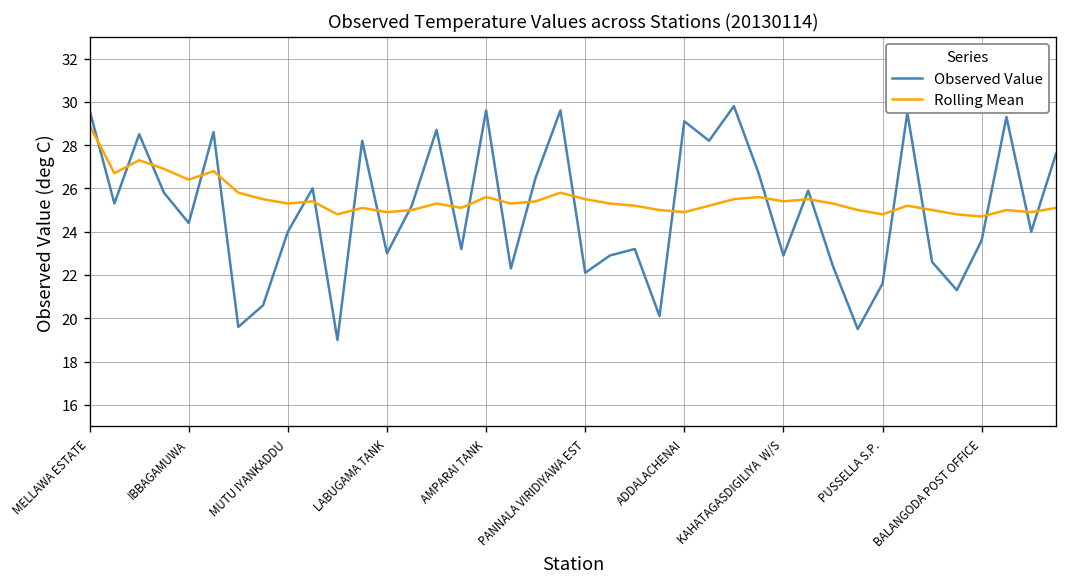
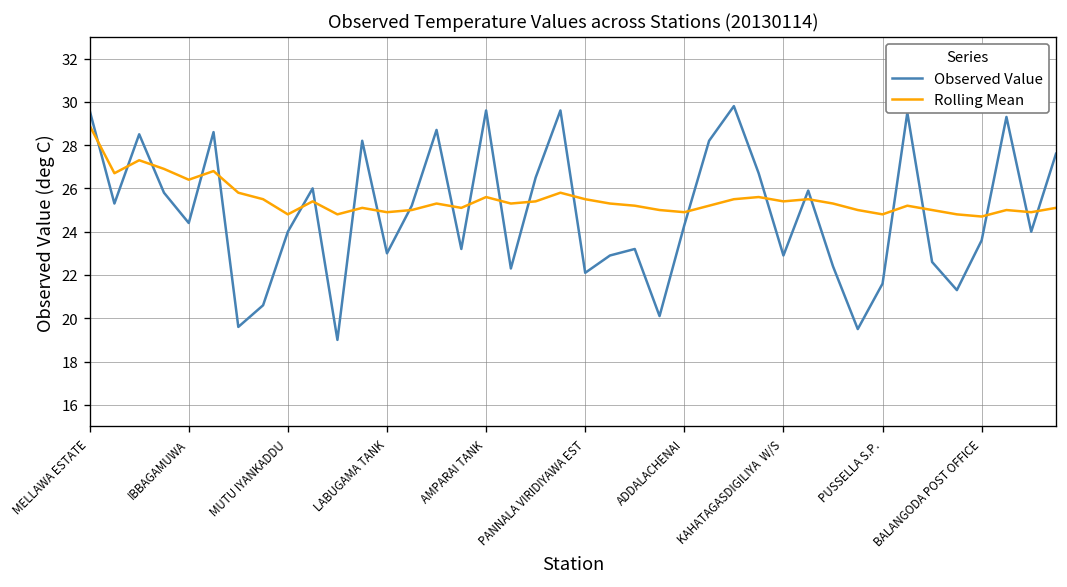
  {
    "Observed Value": {
      "MELLAWA ESTATE": 29.6,
      "IBBAGAMUWA": 24.4,
      "MUTU IYANKADDU": 24.0,
      "LABUGAMA TANK": 23.0,
      "AMPARAI TANK": 29.6,
      "PANNALA VIRIDIYAWA EST": 22.1,
-     "ADDALACHENAI": 29.1,
+     "ADDALACHENAI": 24.3,
      "KAHATAGASDIGILIYA W/S": 22.9,
      "PUSSELLA S.P.": 21.6,
      "BALANGODA POST OFFICE": 23.6
    },
    "Rolling Mean": {
      "MELLAWA ESTATE": 28.9,
      "IBBAGAMUWA": 26.4,
-     "MUTU IYANKADDU": 25.3,
+     "MUTU IYANKADDU": 24.8,
      "LABUGAMA TANK": 24.9,
      "AMPARAI TANK": 25.6,
      "PANNALA VIRIDIYAWA EST": 25.5,
      "ADDALACHENAI": 24.9,
      "KAHATAGASDIGILIYA W/S": 25.4,
      "PUSSELLA S.P.": 24.8,
      "BALANGODA POST OFFICE": 24.7
    }
  }
